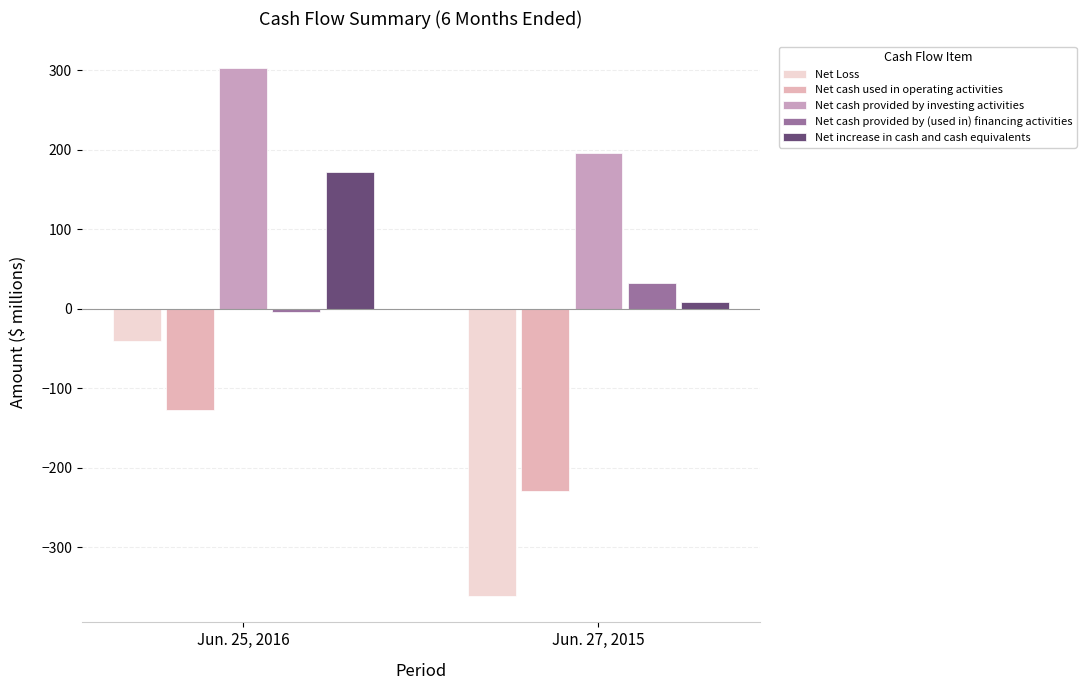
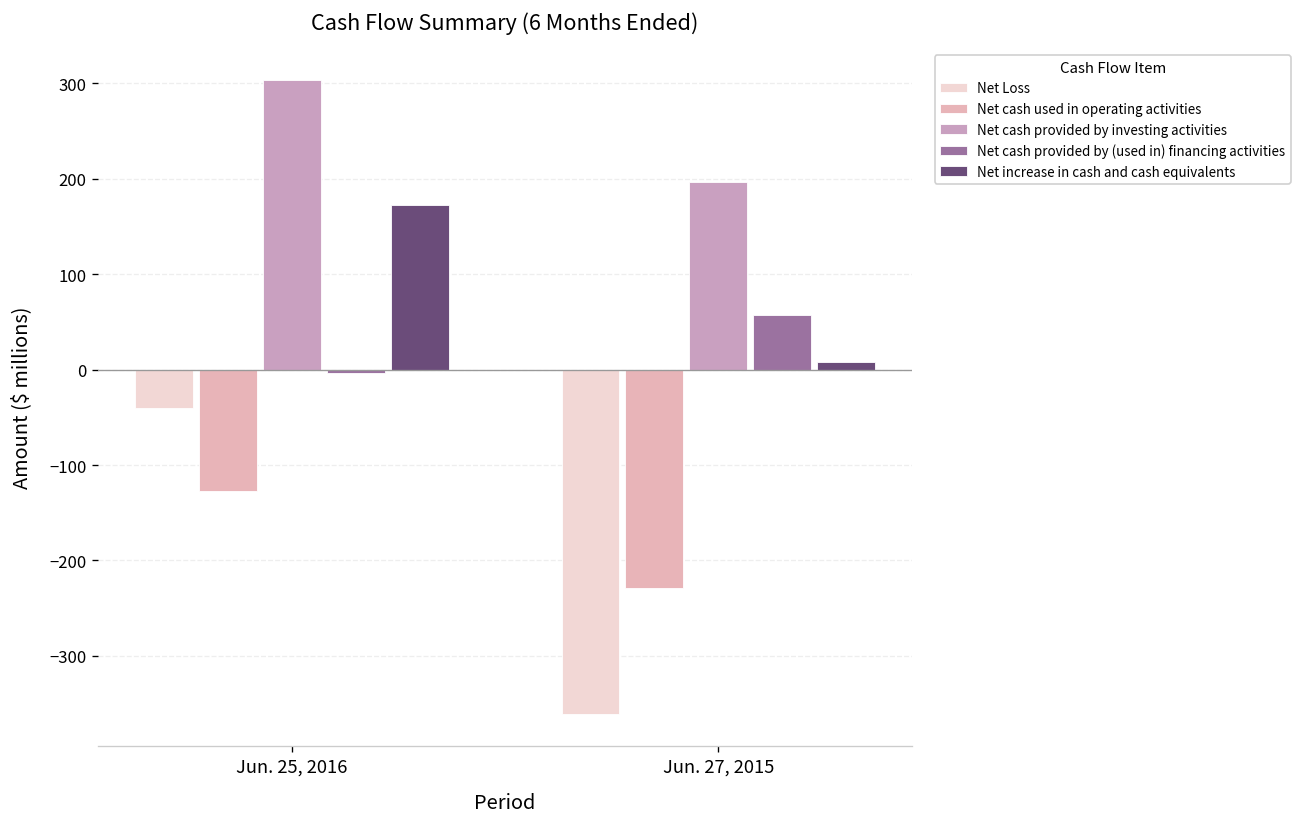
  {
    "Net cash provided by (used in) financing activities": {
      "Jun. 25, 2016": 0,
-     "Jun. 27, 2015": 30
+     "Jun. 27, 2015": 60
    },
    "Net increase in cash and cash equivalents": {
      "Jun. 25, 2016": 170,
      "Jun. 27, 2015": 10
    }
  }
